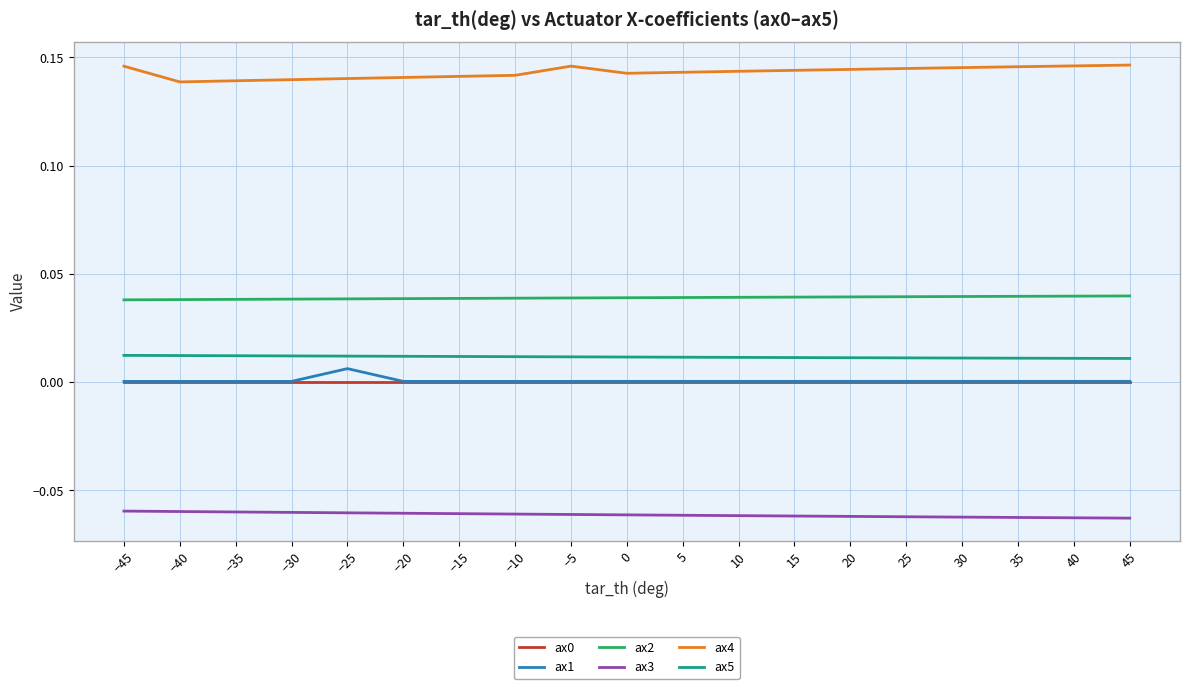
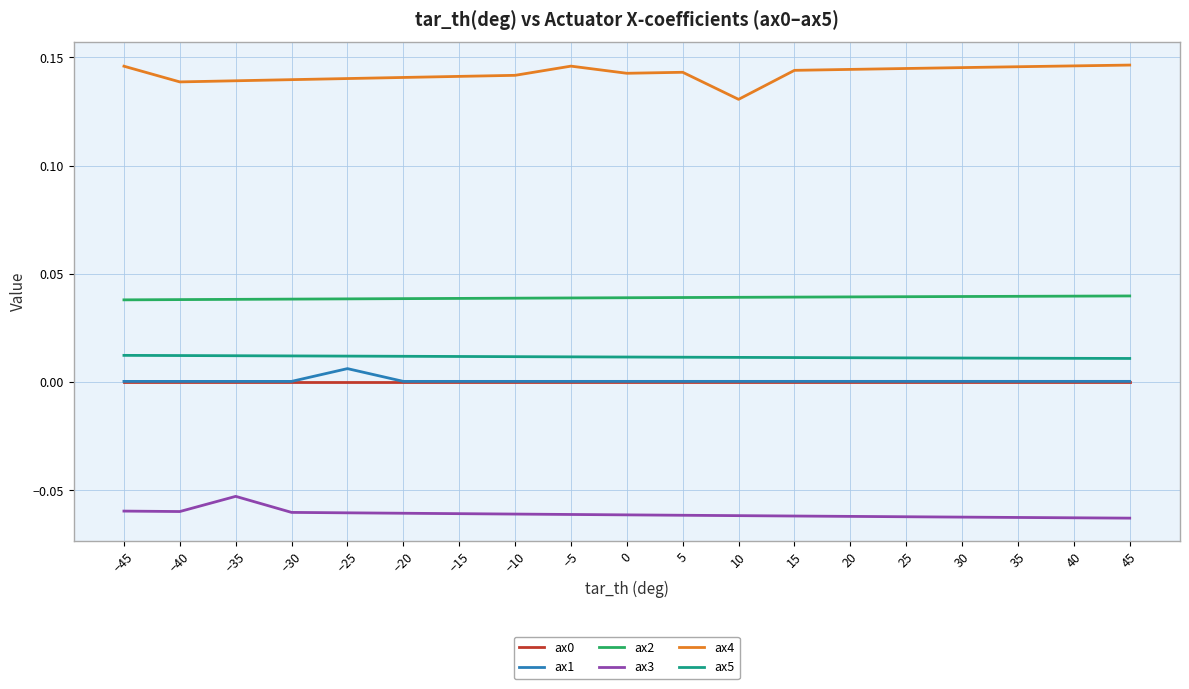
  {
    "ax0": {
      "−25": 0.000
    },
    "ax1": {
      "−25": 0.006
    },
    "ax3": {
      "−45": -0.060,
      "−40": -0.060,
-     "−35": -0.060,
+     "−35": -0.053,
      "−30": -0.060,
      "−25": -0.060,
      "−20": -0.061,
      "−15": -0.061,
      "−10": -0.061,
      "−5": -0.061,
      "0": -0.061,
      "5": -0.062,
      "10": -0.062,
      "15": -0.062,
      "20": -0.062,
      "25": -0.062,
      "30": -0.062,
      "35": -0.063,
      "40": -0.063,
      "45": -0.063
    },
    "ax4": {
      "−45": 0.146,
      "−40": 0.139,
      "−35": 0.139,
      "−30": 0.140,
      "−25": 0.140,
      "−20": 0.141,
      "−15": 0.141,
      "−10": 0.142,
      "−5": 0.146,
      "0": 0.143,
      "5": 0.143,
-     "10": 0.144,
+     "10": 0.131,
      "15": 0.144,
      "20": 0.144,
      "25": 0.145,
      "30": 0.145,
      "35": 0.146,
      "40": 0.146,
      "45": 0.146
    }
  }
